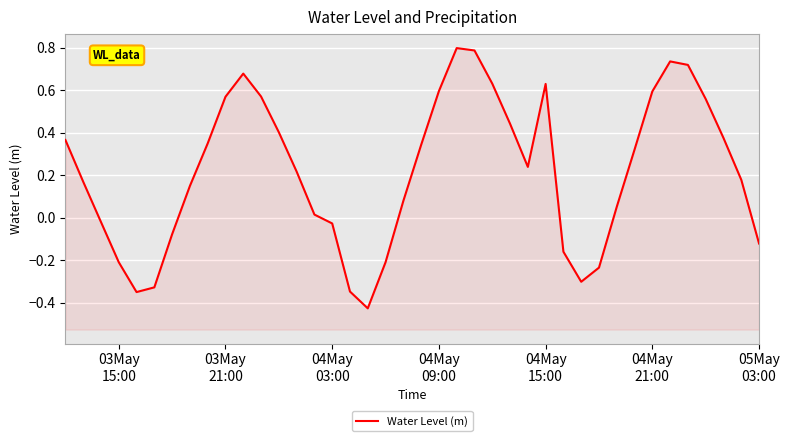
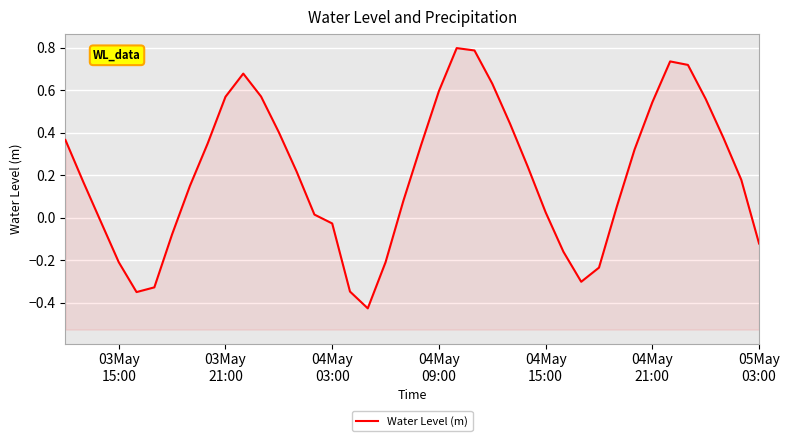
  {
    "03May 15:00": -0.21,
    "03May 21:00": 0.57,
    "04May 03:00": -0.03,
    "04May 09:00": 0.60,
-   "04May 15:00": 0.63,
-   "04May 21:00": 0.60,
+   "04May 15:00": 0.03,
+   "04May 21:00": 0.54,
    "05May 03:00": -0.12
  }
